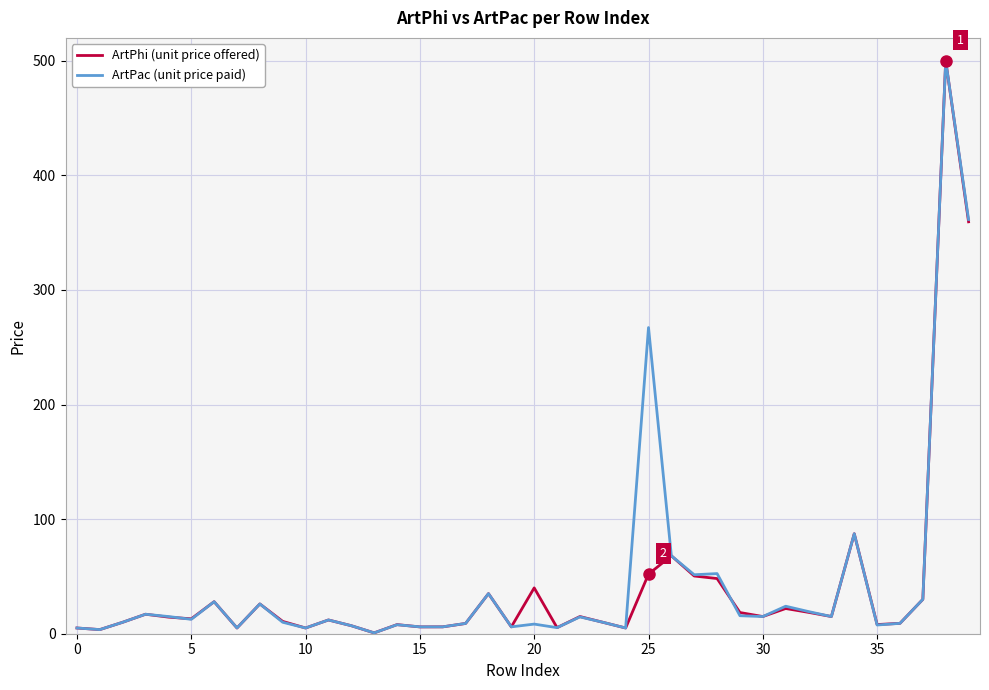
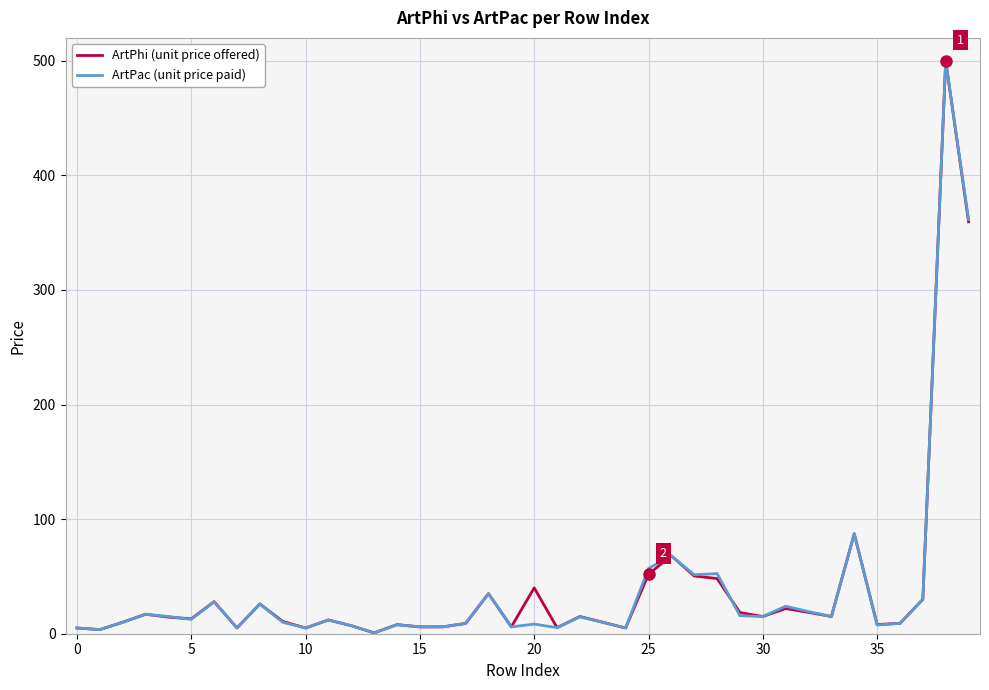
  {
    "ArtPac (unit price paid)": {
      "20": 8,
-     "25": 267
+     "25": 57
    }
  }
